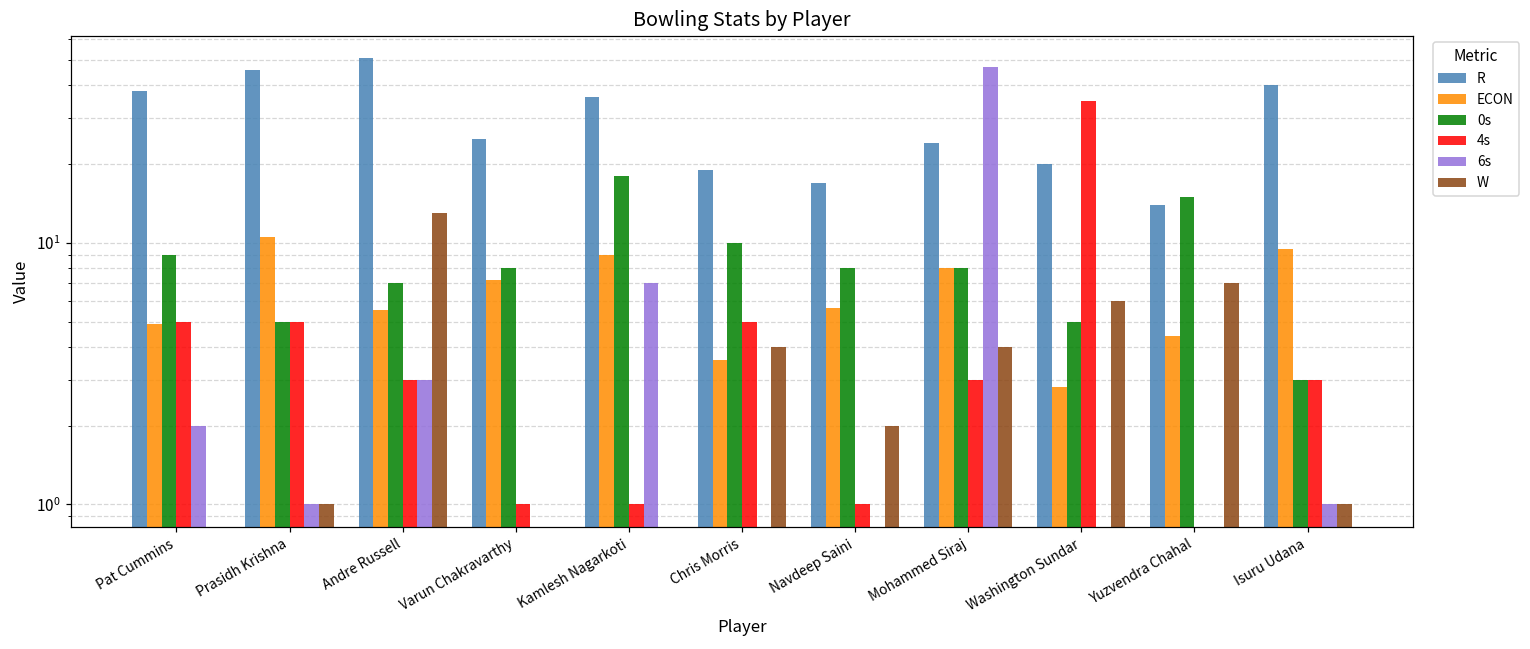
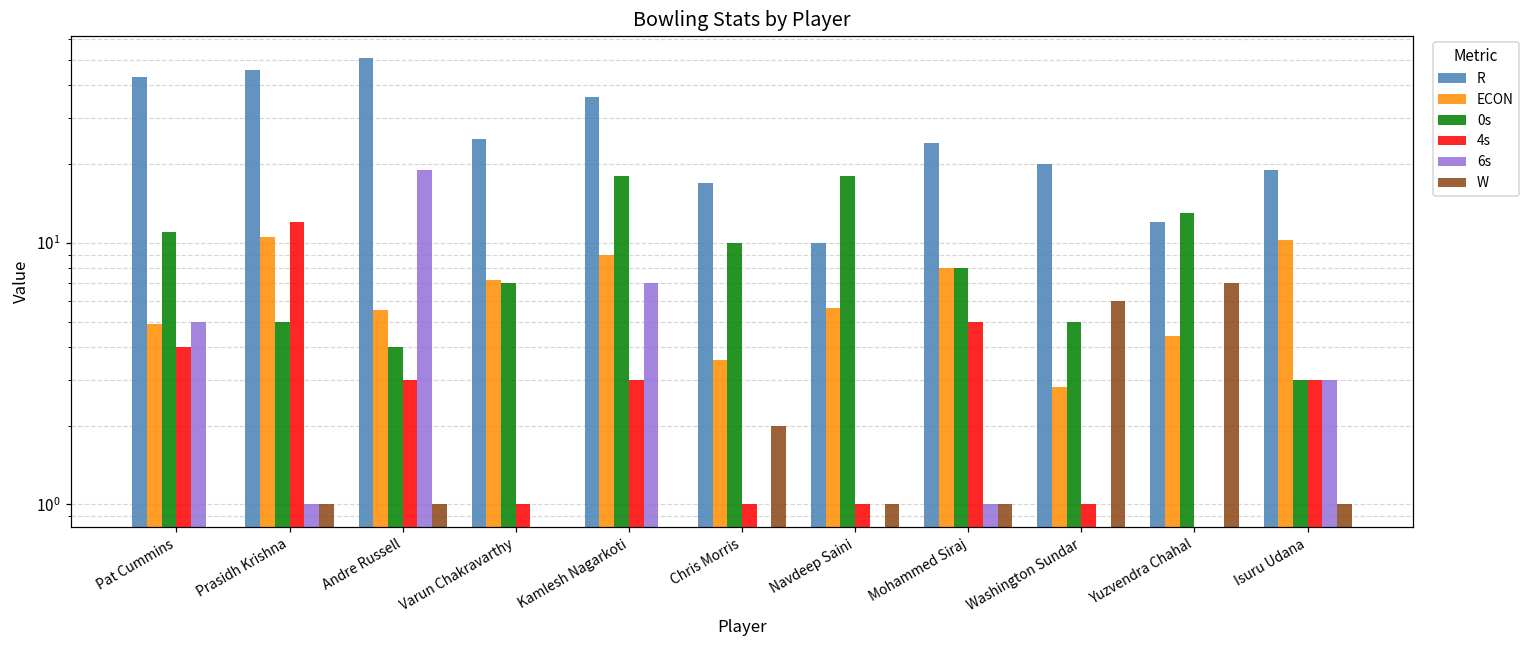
  {
    "R": {
-     "Pat Cummins": 38,
+     "Pat Cummins": 43,
      "Prasidh Krishna": 46,
      "Andre Russell": 51,
      "Varun Chakravarthy": 25,
      "Kamlesh Nagarkoti": 36,
-     "Chris Morris": 19,
-     "Navdeep Saini": 17,
+     "Chris Morris": 17,
+     "Navdeep Saini": 10,
      "Mohammed Siraj": 24,
      "Washington Sundar": 20,
-     "Yuzvendra Chahal": 14,
-     "Isuru Udana": 40
+     "Yuzvendra Chahal": 12,
+     "Isuru Udana": 19
    },
    "ECON": {
      "Pat Cummins": 4.9,
      "Prasidh Krishna": 11,
      "Andre Russell": 5.5,
      "Varun Chakravarthy": 7.2,
      "Kamlesh Nagarkoti": 9.0,
      "Chris Morris": 3.6,
      "Navdeep Saini": 5.7,
      "Mohammed Siraj": 8.0,
      "Washington Sundar": 2.8,
      "Yuzvendra Chahal": 4.4,
-     "Isuru Udana": 9.5
+     "Isuru Udana": 10.3
    },
    "0s": {
-     "Pat Cummins": 9,
+     "Pat Cummins": 11,
      "Prasidh Krishna": 5,
-     "Andre Russell": 7,
-     "Varun Chakravarthy": 8,
+     "Andre Russell": 4,
+     "Varun Chakravarthy": 7,
      "Kamlesh Nagarkoti": 18,
      "Chris Morris": 10,
-     "Navdeep Saini": 8,
+     "Navdeep Saini": 18,
      "Mohammed Siraj": 8,
      "Washington Sundar": 5,
-     "Yuzvendra Chahal": 15,
+     "Yuzvendra Chahal": 13,
      "Isuru Udana": 3
    },
    "4s": {
-     "Pat Cummins": 5,
-     "Prasidh Krishna": 5,
+     "Pat Cummins": 4,
+     "Prasidh Krishna": 12,
      "Andre Russell": 3,
      "Varun Chakravarthy": 1,
-     "Kamlesh Nagarkoti": 1,
-     "Chris Morris": 5,
+     "Kamlesh Nagarkoti": 3,
+     "Chris Morris": 1,
      "Navdeep Saini": 1,
-     "Mohammed Siraj": 3,
-     "Washington Sundar": 35,
+     "Mohammed Siraj": 5,
+     "Washington Sundar": 1,
      "Isuru Udana": 3
    },
    "6s": {
-     "Pat Cummins": 2,
+     "Pat Cummins": 5,
      "Prasidh Krishna": 1,
-     "Andre Russell": 3,
+     "Andre Russell": 19,
      "Kamlesh Nagarkoti": 7,
-     "Mohammed Siraj": 47,
-     "Isuru Udana": 1
+     "Mohammed Siraj": 1,
+     "Isuru Udana": 3
    },
    "W": {
      "Prasidh Krishna": 1,
-     "Andre Russell": 13,
-     "Chris Morris": 4,
-     "Navdeep Saini": 2,
-     "Mohammed Siraj": 4,
+     "Andre Russell": 1,
+     "Chris Morris": 2,
+     "Navdeep Saini": 1,
+     "Mohammed Siraj": 1,
      "Washington Sundar": 6,
      "Yuzvendra Chahal": 7,
      "Isuru Udana": 1
    }
  }
